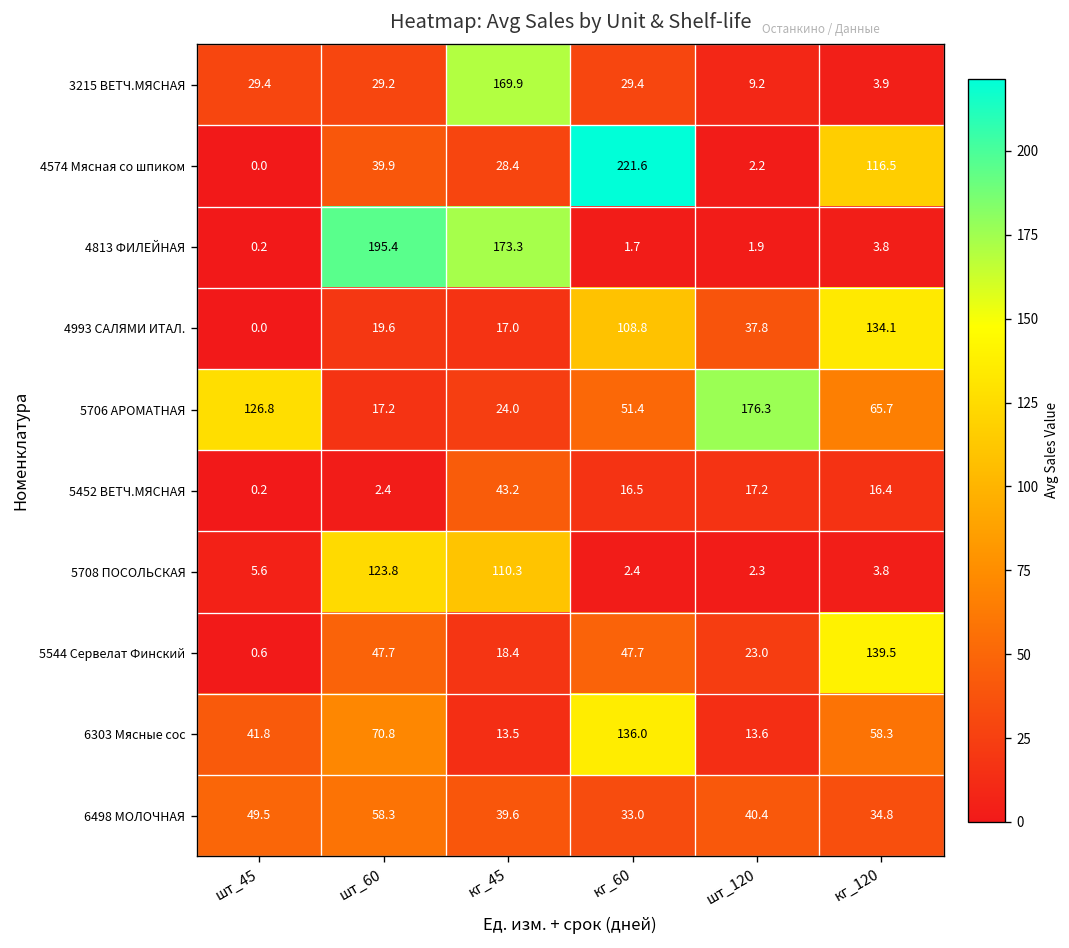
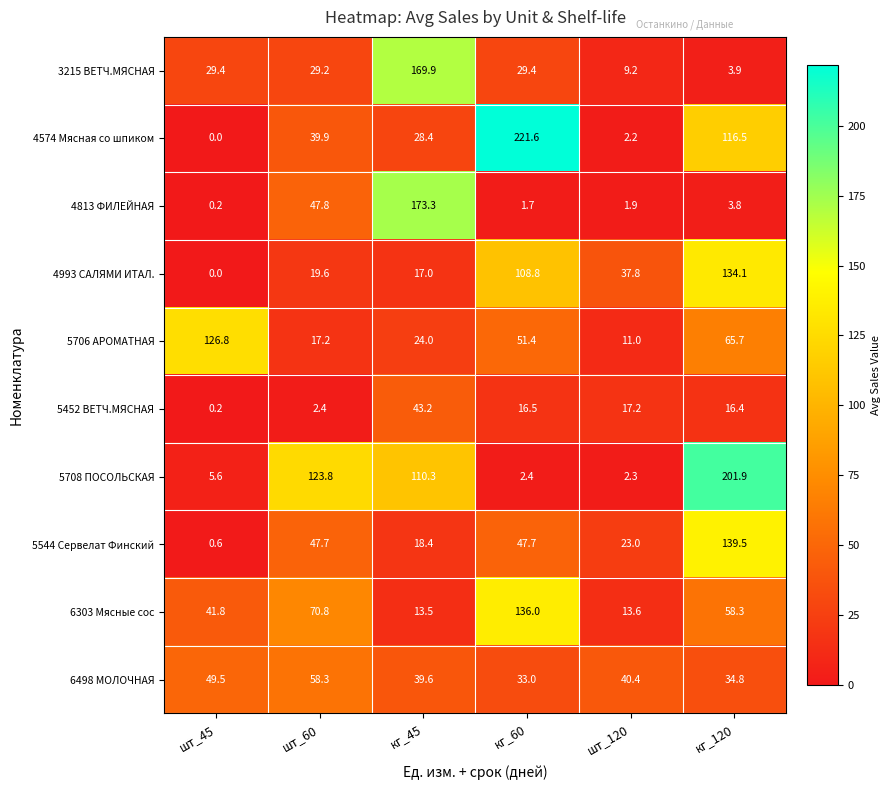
  {
    "3215 ВЕТЧ.МЯСНАЯ": {
      "шт_45": 29.4,
      "шт_60": 29.2,
      "кг_45": 169.9,
      "кг_60": 29.4,
      "шт_120": 9.2,
      "кг_120": 3.9
    },
    "4574 Мясная со шпиком": {
      "шт_45": 0.0,
      "шт_60": 39.9,
      "кг_45": 28.4,
      "кг_60": 221.6,
      "шт_120": 2.2,
      "кг_120": 116.5
    },
    "4813 ФИЛЕЙНАЯ": {
      "шт_45": 0.2,
-     "шт_60": 195.4,
+     "шт_60": 47.8,
      "кг_45": 173.3,
      "кг_60": 1.7,
      "шт_120": 1.9,
      "кг_120": 3.8
    },
    "4993 САЛЯМИ ИТАЛ.": {
      "шт_45": 0.0,
      "шт_60": 19.6,
      "кг_45": 17.0,
      "кг_60": 108.8,
      "шт_120": 37.8,
      "кг_120": 134.1
    },
    "5706 АРОМАТНАЯ": {
      "шт_45": 126.8,
      "шт_60": 17.2,
      "кг_45": 24.0,
      "кг_60": 51.4,
-     "шт_120": 176.3,
+     "шт_120": 11.0,
      "кг_120": 65.7
    },
    "5452 ВЕТЧ.МЯСНАЯ": {
      "шт_45": 0.2,
      "шт_60": 2.4,
      "кг_45": 43.2,
      "кг_60": 16.5,
      "шт_120": 17.2,
      "кг_120": 16.4
    },
    "5708 ПОСОЛЬСКАЯ": {
      "шт_45": 5.6,
      "шт_60": 123.8,
      "кг_45": 110.3,
      "кг_60": 2.4,
      "шт_120": 2.3,
-     "кг_120": 3.8
+     "кг_120": 201.9
    },
    "5544 Сервелат Финский": {
      "шт_45": 0.6,
      "шт_60": 47.7,
      "кг_45": 18.4,
      "кг_60": 47.7,
      "шт_120": 23.0,
      "кг_120": 139.5
    },
    "6303 Мясные сос": {
      "шт_45": 41.8,
      "шт_60": 70.8,
      "кг_45": 13.5,
      "кг_60": 136.0,
      "шт_120": 13.6,
      "кг_120": 58.3
    },
    "6498 МОЛОЧНАЯ": {
      "шт_45": 49.5,
      "шт_60": 58.3,
      "кг_45": 39.6,
      "кг_60": 33.0,
      "шт_120": 40.4,
      "кг_120": 34.8
    }
  }
